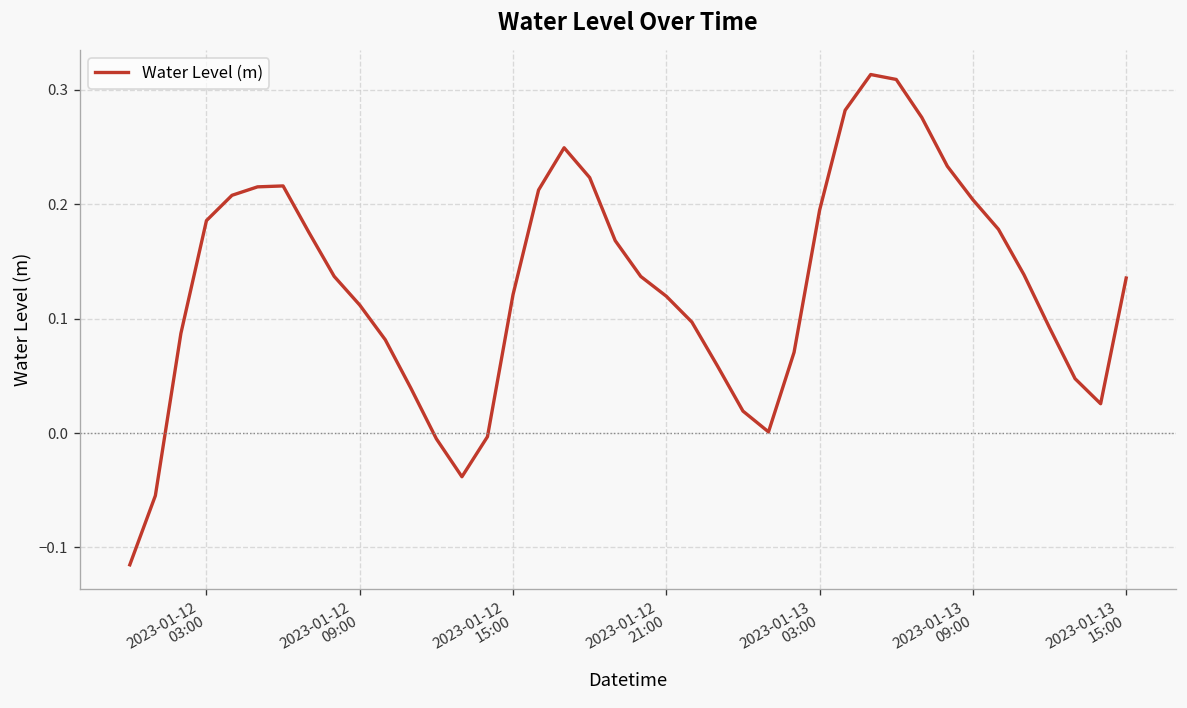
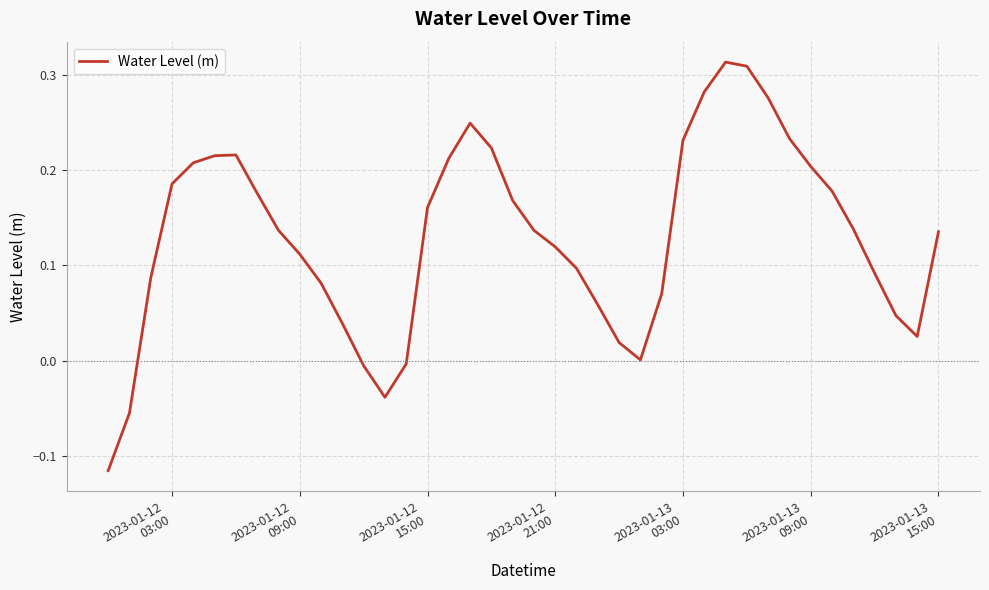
  {
    "2023-01-12 03:00": 0.19,
    "2023-01-12 09:00": 0.11,
-   "2023-01-12 15:00": 0.12,
+   "2023-01-12 15:00": 0.16,
    "2023-01-12 21:00": 0.12,
-   "2023-01-13 03:00": 0.19,
+   "2023-01-13 03:00": 0.23,
    "2023-01-13 09:00": 0.20,
    "2023-01-13 15:00": 0.14
  }
